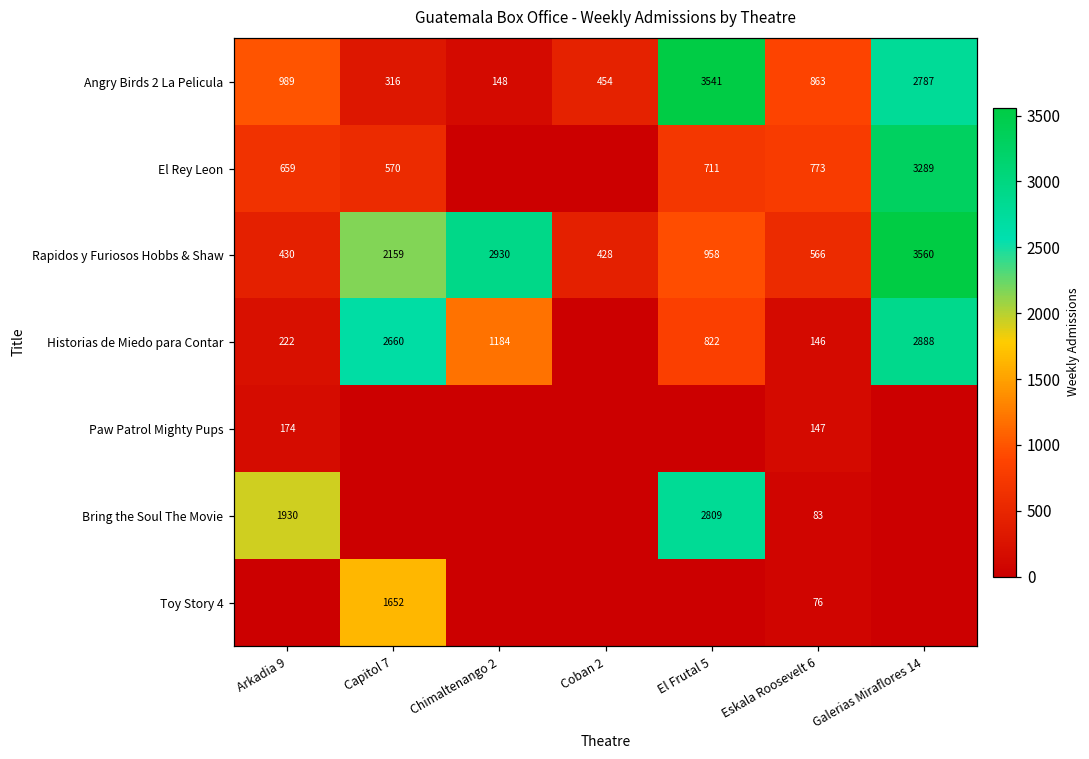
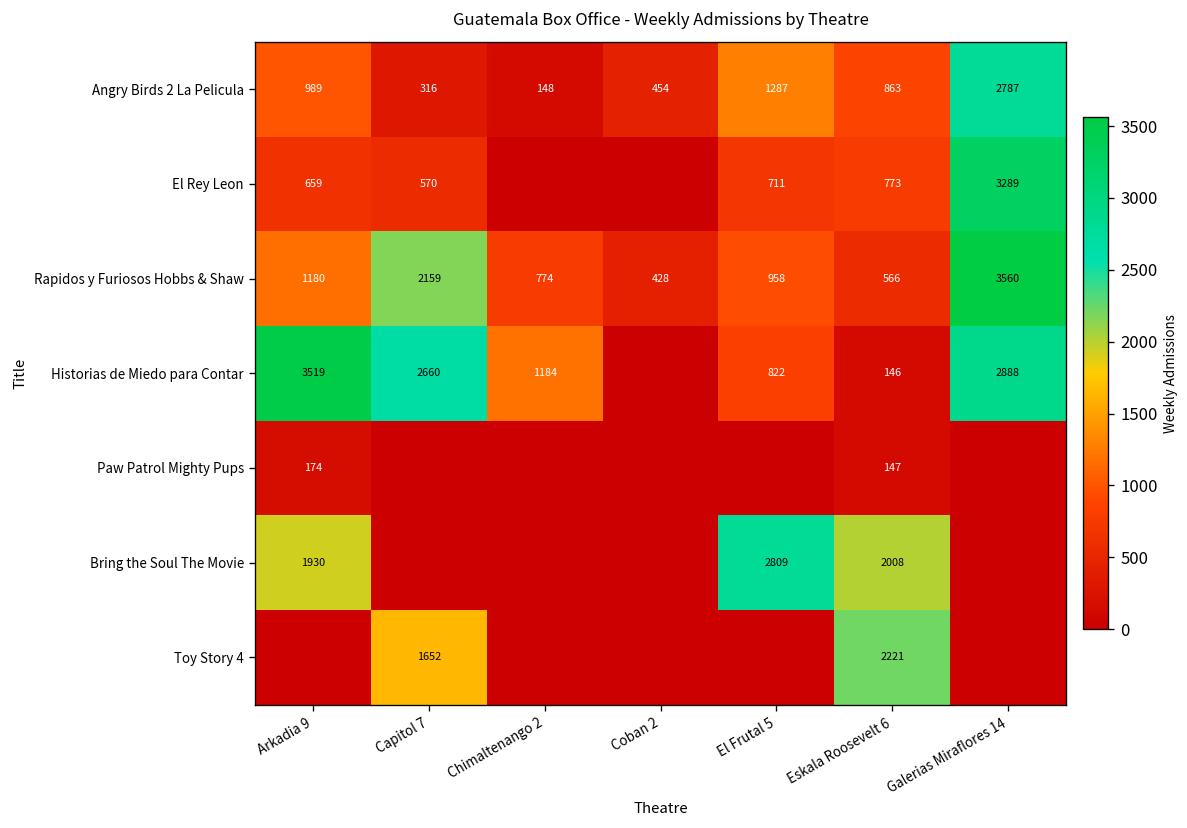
  {
    "Angry Birds 2 La Pelicula": {
      "Arkadia 9": 989,
      "Capitol 7": 316,
      "Chimaltenango 2": 148,
      "Coban 2": 454,
-     "El Frutal 5": 3541,
+     "El Frutal 5": 1287,
      "Eskala Roosevelt 6": 863,
      "Galerias Miraflores 14": 2787
    },
    "El Rey Leon": {
      "Arkadia 9": 659,
      "Capitol 7": 570,
      "El Frutal 5": 711,
      "Eskala Roosevelt 6": 773,
      "Galerias Miraflores 14": 3289
    },
    "Rapidos y Furiosos Hobbs & Shaw": {
-     "Arkadia 9": 430,
+     "Arkadia 9": 1180,
      "Capitol 7": 2159,
-     "Chimaltenango 2": 2930,
+     "Chimaltenango 2": 774,
      "Coban 2": 428,
      "El Frutal 5": 958,
      "Eskala Roosevelt 6": 566,
      "Galerias Miraflores 14": 3560
    },
    "Historias de Miedo para Contar": {
-     "Arkadia 9": 222,
+     "Arkadia 9": 3519,
      "Capitol 7": 2660,
      "Chimaltenango 2": 1184,
      "El Frutal 5": 822,
      "Eskala Roosevelt 6": 146,
      "Galerias Miraflores 14": 2888
    },
    "Paw Patrol Mighty Pups": {
      "Arkadia 9": 174,
      "Eskala Roosevelt 6": 147
    },
    "Bring the Soul The Movie": {
      "Arkadia 9": 1930,
      "El Frutal 5": 2809,
-     "Eskala Roosevelt 6": 83
+     "Eskala Roosevelt 6": 2008
    },
    "Toy Story 4": {
      "Capitol 7": 1652,
-     "Eskala Roosevelt 6": 76
+     "Eskala Roosevelt 6": 2221
    }
  }
